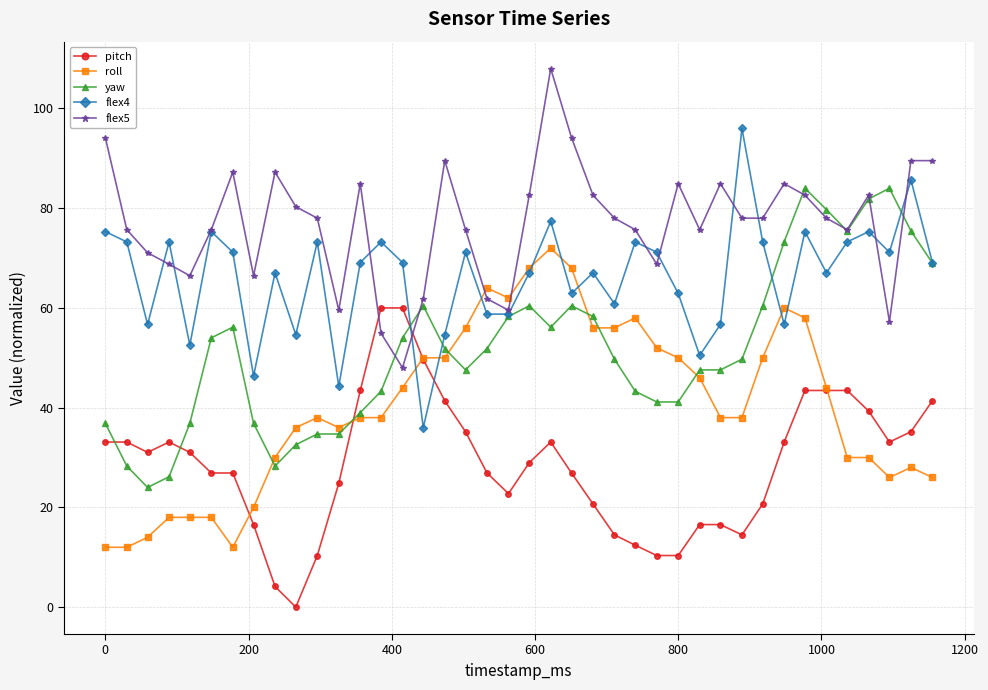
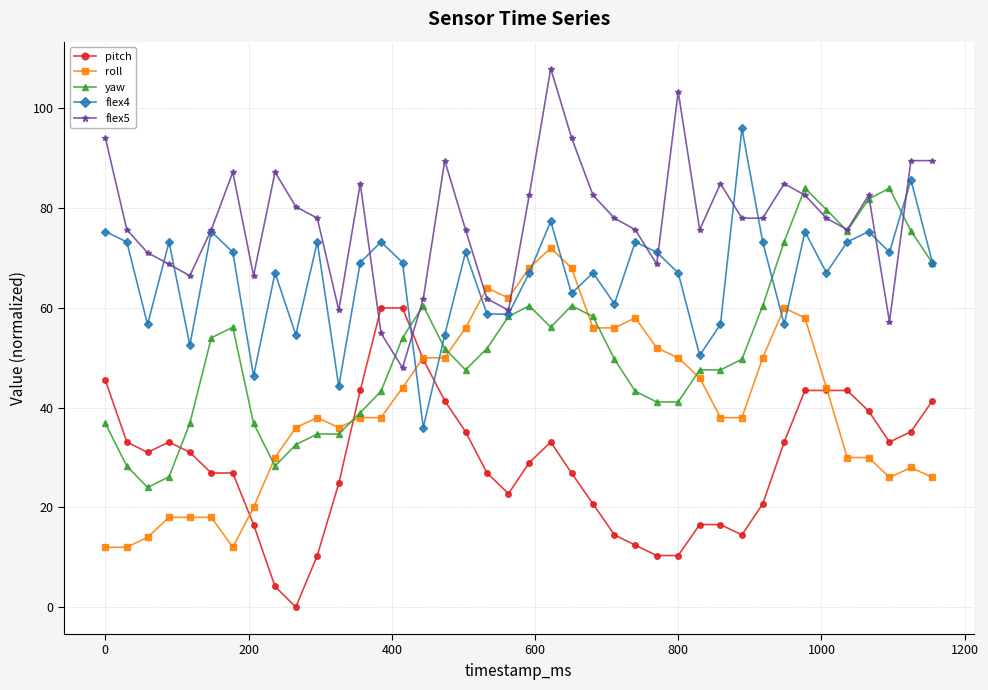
  {
    "pitch": {
-     "0": 33,
+     "0": 46,
      "800": 10
    },
    "roll": {
      "0": 12,
      "800": 50
    },
    "yaw": {
      "0": 37,
      "800": 41
    },
    "flex4": {
      "0": 75,
-     "800": 63
+     "800": 67
    },
    "flex5": {
      "0": 94,
-     "800": 85
+     "800": 103
    }
  }
